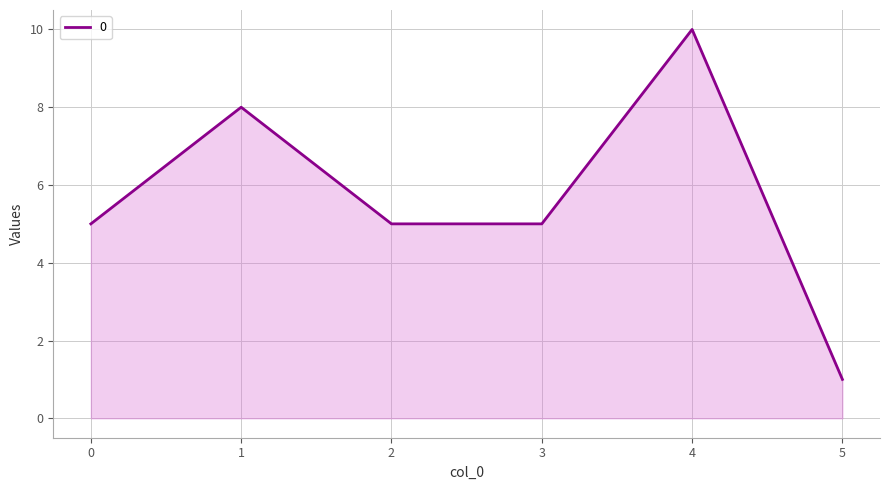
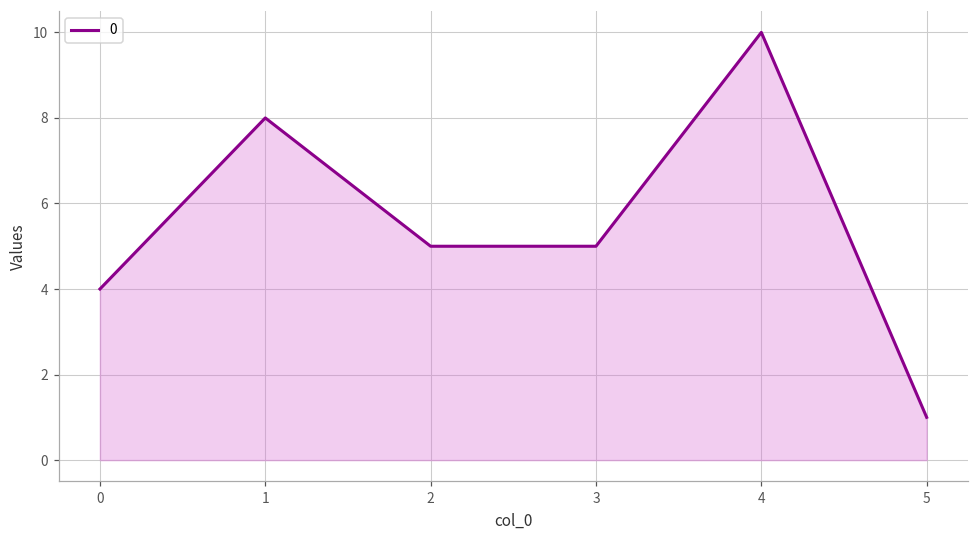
  {
-   "0": 5,
+   "0": 4,
    "1": 8,
    "2": 5,
    "3": 5,
    "4": 10,
    "5": 1
  }
